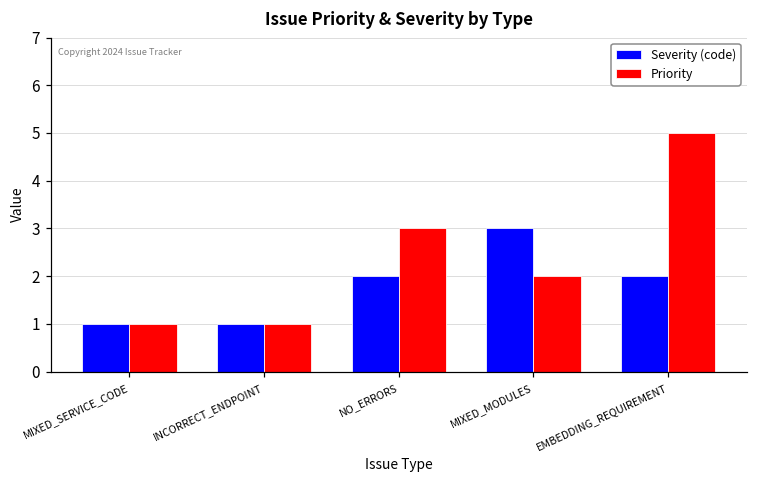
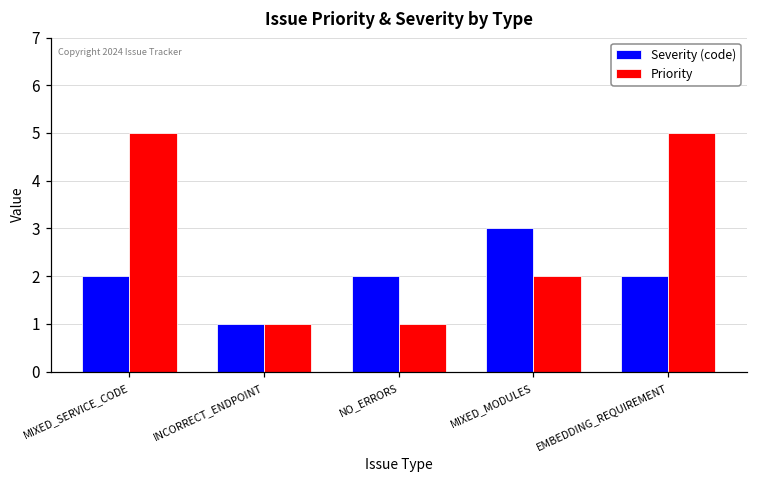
  {
    "Severity (code)": {
-     "MIXED_SERVICE_CODE": 1,
+     "MIXED_SERVICE_CODE": 2,
      "INCORRECT_ENDPOINT": 1,
      "NO_ERRORS": 2,
      "MIXED_MODULES": 3,
      "EMBEDDING_REQUIREMENT": 2
    },
    "Priority": {
-     "MIXED_SERVICE_CODE": 1,
+     "MIXED_SERVICE_CODE": 5,
      "INCORRECT_ENDPOINT": 1,
-     "NO_ERRORS": 3,
+     "NO_ERRORS": 1,
      "MIXED_MODULES": 2,
      "EMBEDDING_REQUIREMENT": 5
    }
  }
